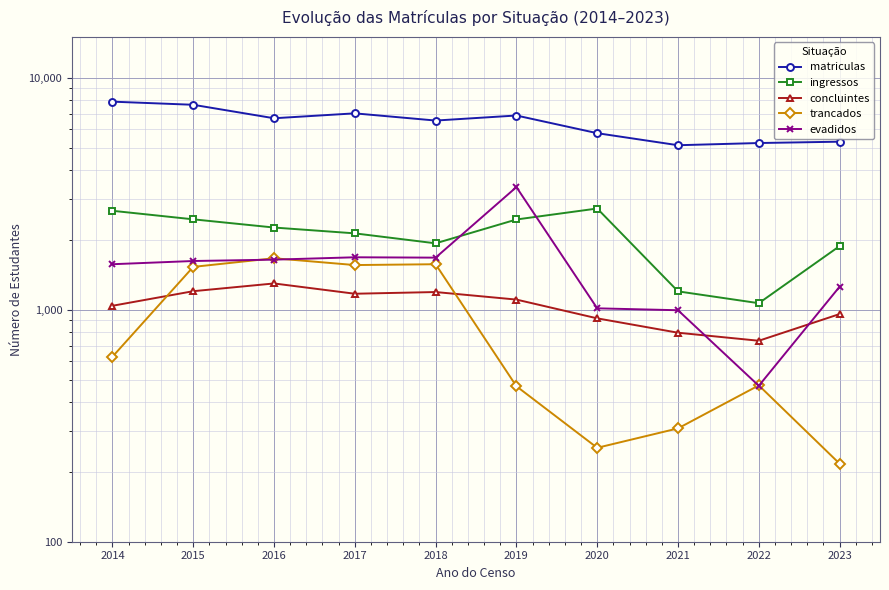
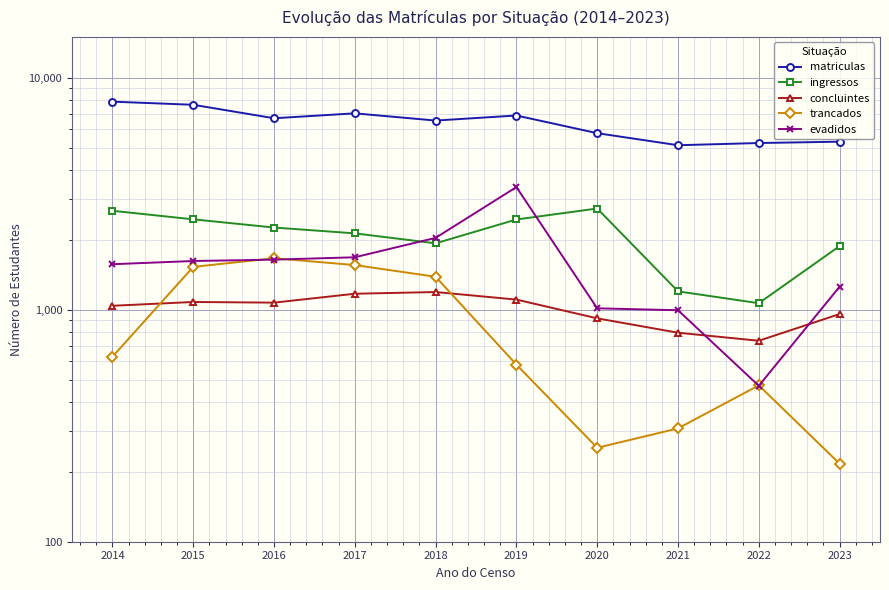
  {
    "matriculas": {
      "2014": "7,900",
      "2015": "7,600",
      "2016": "6,700",
      "2017": "7,000",
      "2018": "6,500",
      "2019": "6,900",
      "2020": "5,800",
      "2021": "5,100",
      "2022": "5,200",
      "2023": "5,300"
    },
    "ingressos": {
      "2014": "2,700",
      "2015": "2,500",
      "2016": "2,300",
      "2017": "2,100",
      "2018": "1,900",
      "2019": "2,400",
      "2020": "2,700",
      "2021": "1,200",
      "2022": "1,100",
      "2023": "1,900"
    },
    "concluintes": {
      "2014": "1,000",
-     "2015": "1,200",
-     "2016": "1,300",
+     "2015": "1,100",
+     "2016": "1,100",
      "2017": "1,200",
      "2018": "1,200",
      "2019": "1,100",
      "2020": "920",
      "2021": "800",
      "2022": "740",
      "2023": "960"
    },
    "trancados": {
      "2014": "630",
      "2015": "1,500",
      "2017": "1,600",
-     "2018": "1,600",
-     "2019": "470",
+     "2018": "1,400",
+     "2019": "580",
      "2020": "250",
      "2021": "310",
      "2023": "220"
    },
    "evadidos": {
      "2014": "1,600",
      "2015": "1,600",
      "2017": "1,700",
-     "2018": "1,700",
+     "2018": "2,000",
      "2019": "3,400",
      "2020": "1,000",
      "2021": "1,000",
      "2023": "1,300"
    }
  }
